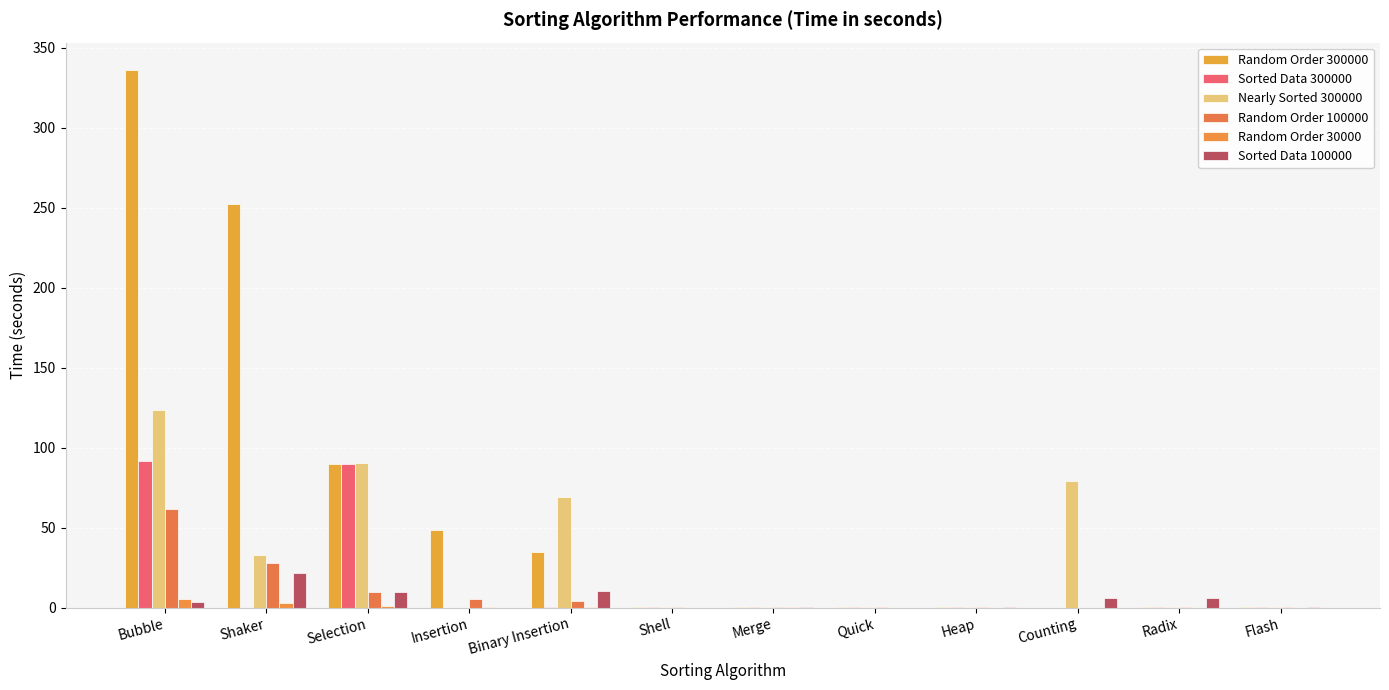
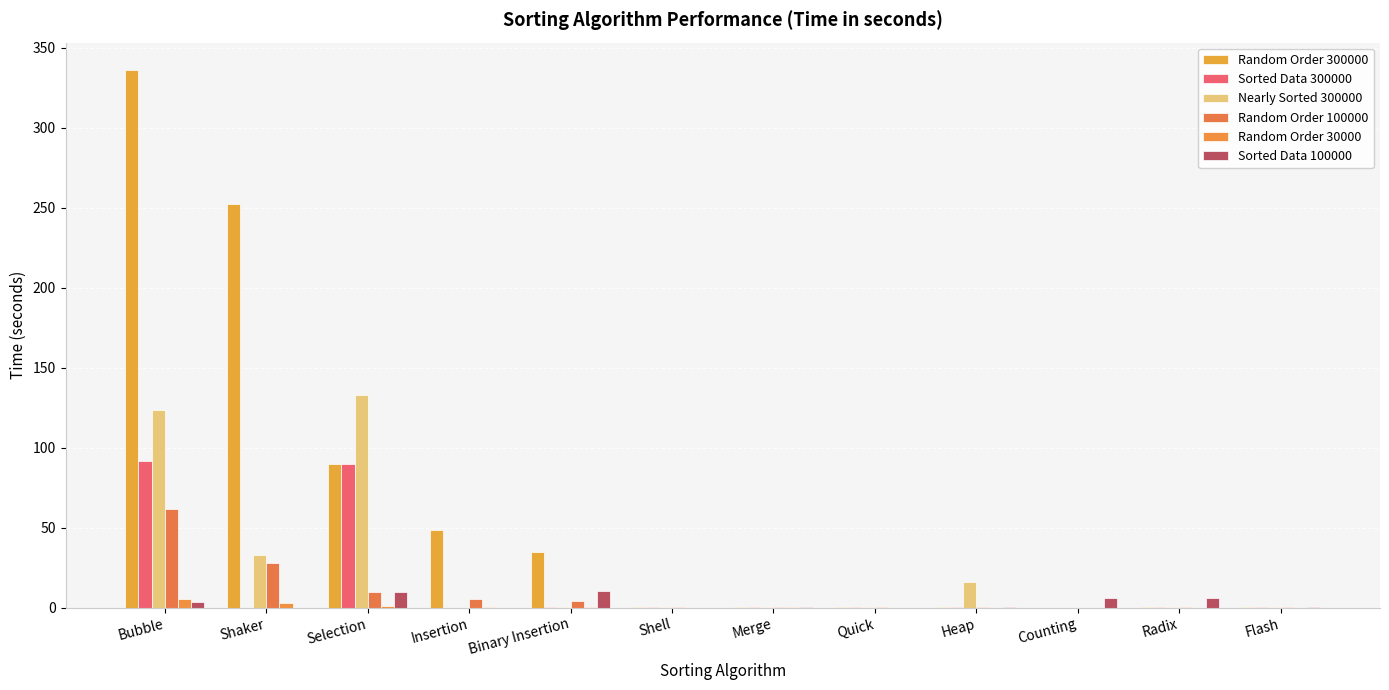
  {
    "Nearly Sorted 300000": {
      "Bubble": 124,
      "Shaker": 33,
-     "Selection": 90,
-     "Binary Insertion": 69,
-     "Heap": 0,
-     "Counting": 79
+     "Selection": 133,
+     "Binary Insertion": 0,
+     "Heap": 16,
+     "Counting": 0
    },
    "Sorted Data 100000": {
      "Bubble": 3,
-     "Shaker": 22,
+     "Shaker": 0,
      "Selection": 10,
      "Binary Insertion": 10,
      "Counting": 6,
      "Radix": 6
    }
  }
